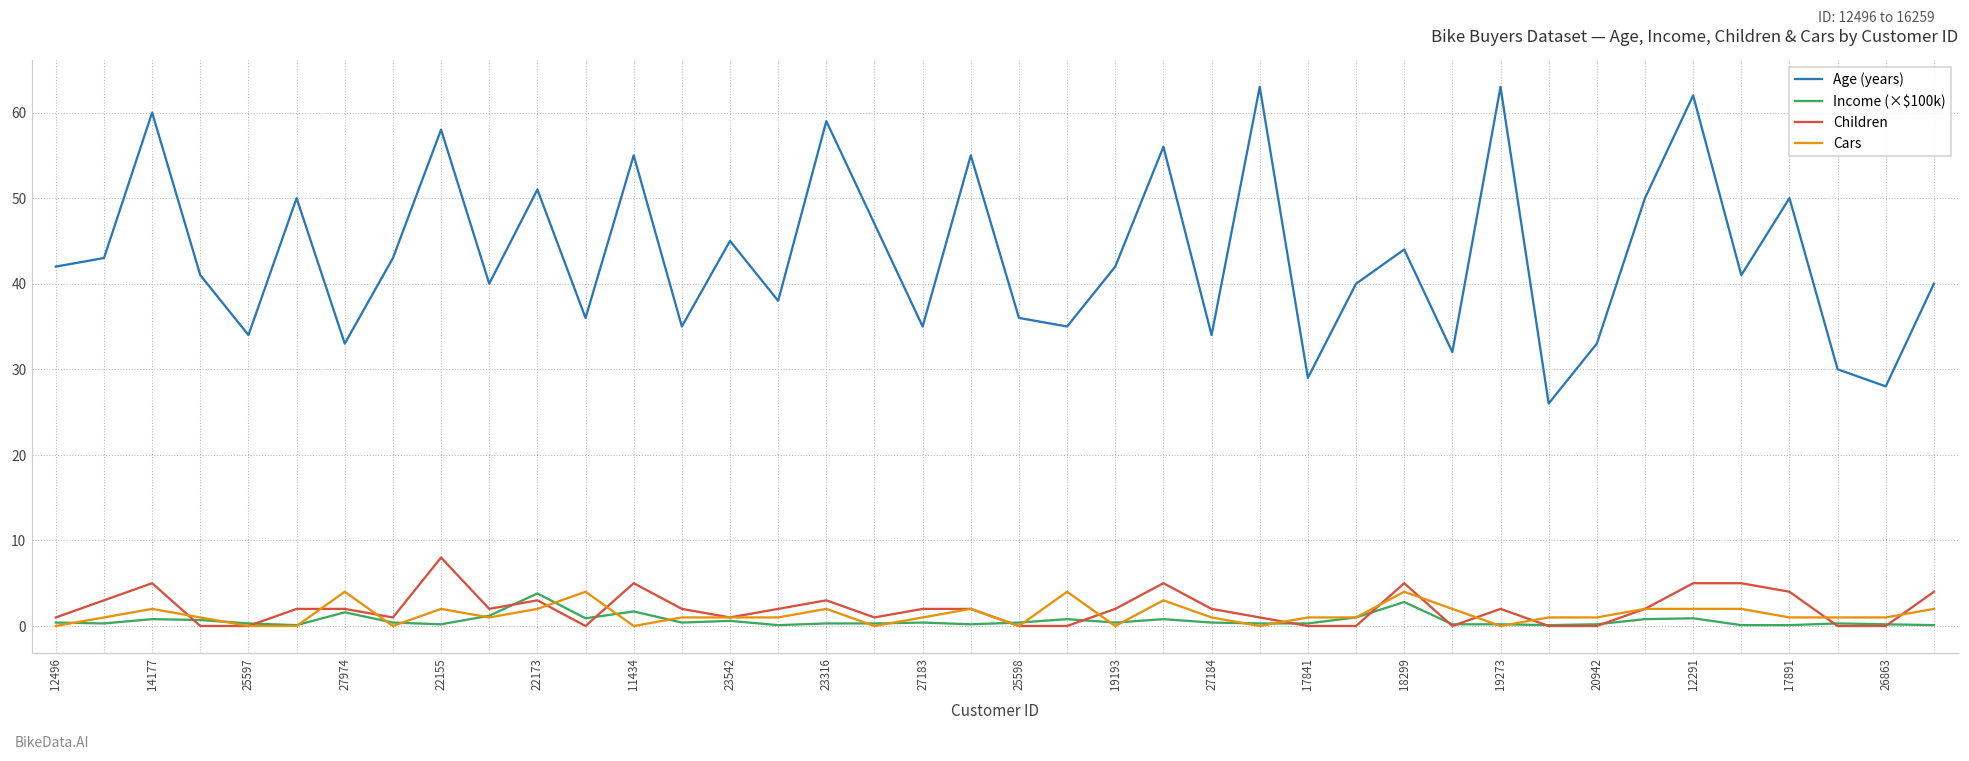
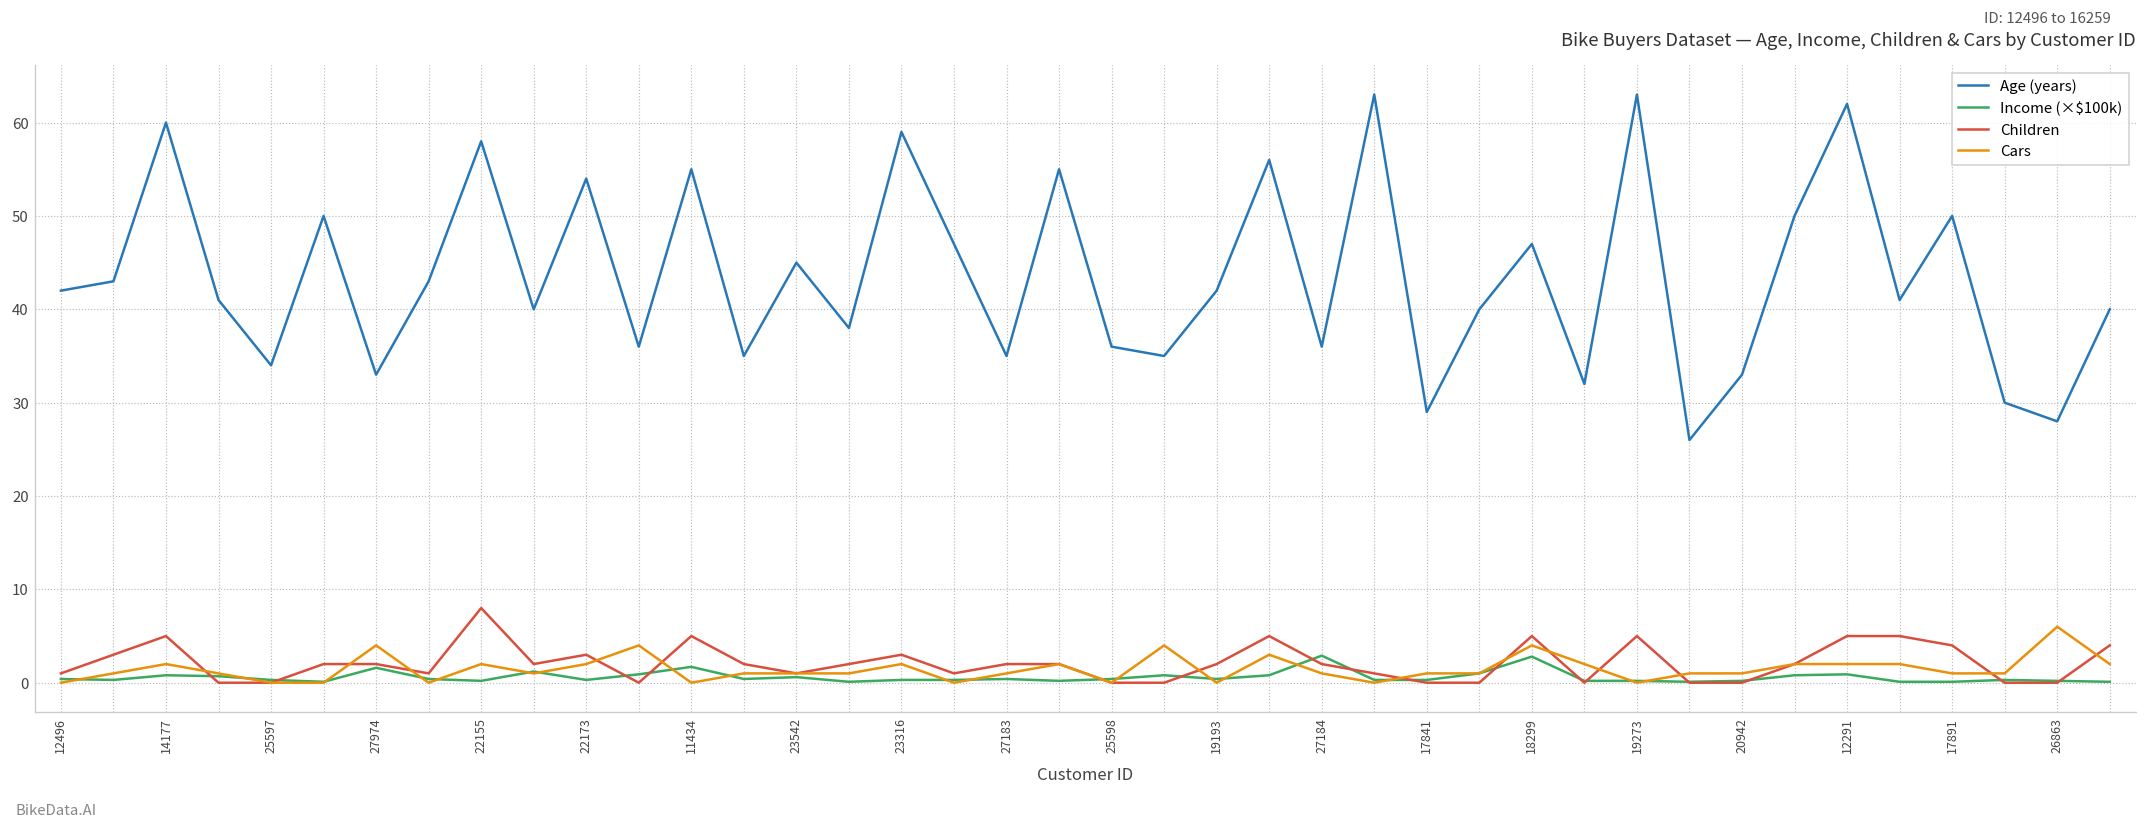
  {
    "Age (years)": {
      "12496": 42,
      "14177": 60,
      "25597": 34,
      "27974": 33,
      "22155": 58,
-     "22173": 51,
+     "22173": 54,
      "11434": 55,
      "23542": 45,
      "23316": 59,
      "27183": 35,
      "25598": 36,
      "19193": 42,
-     "27184": 34,
+     "27184": 36,
      "17841": 29,
-     "18299": 44,
+     "18299": 47,
      "19273": 63,
      "20942": 33,
      "12291": 62,
      "17891": 50,
      "26863": 28
    },
    "Income (×$100k)": {
      "12496": 0,
      "14177": 1,
      "27974": 2,
      "22155": 0,
-     "22173": 4,
+     "22173": 0,
      "11434": 2,
      "23542": 1,
      "23316": 0,
      "27183": 0,
      "25598": 0,
      "19193": 0,
-     "27184": 0,
+     "27184": 3,
      "18299": 3,
      "12291": 1,
      "17891": 0
    },
    "Children": {
      "12496": 1,
      "14177": 5,
      "27974": 2,
      "22155": 8,
      "22173": 3,
      "11434": 5,
      "23316": 3,
      "27183": 2,
      "19193": 2,
      "27184": 2,
      "18299": 5,
-     "19273": 2,
+     "19273": 5,
      "12291": 5,
      "17891": 4
    },
    "Cars": {
      "12496": 0,
      "14177": 2,
      "27974": 4,
      "22155": 2,
      "22173": 2,
      "11434": 0,
      "23316": 2,
      "27183": 1,
      "19193": 0,
      "27184": 1,
      "17841": 1,
      "18299": 4,
      "20942": 1,
      "12291": 2,
      "17891": 1,
-     "26863": 1
+     "26863": 6
    }
  }
